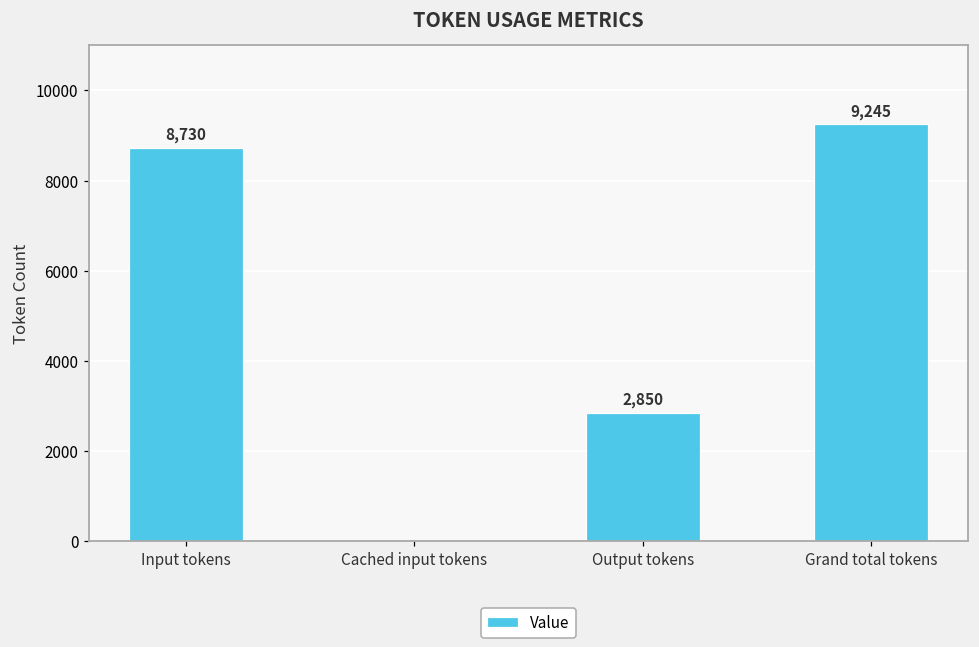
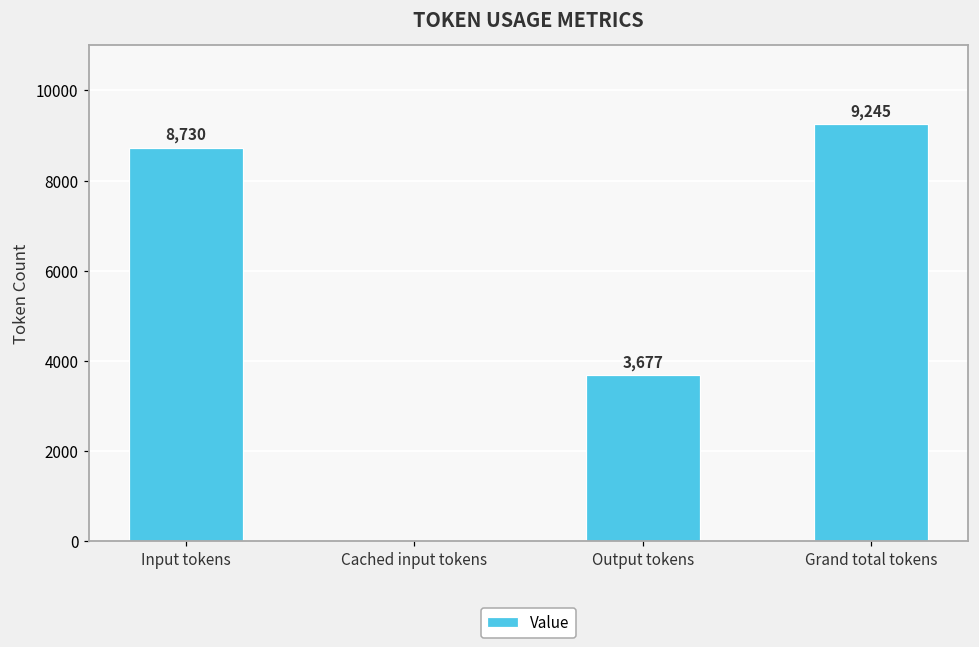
  {
    "Input tokens": "8,730",
-   "Output tokens": "2,850",
+   "Output tokens": "3,677",
    "Grand total tokens": "9,245"
  }
